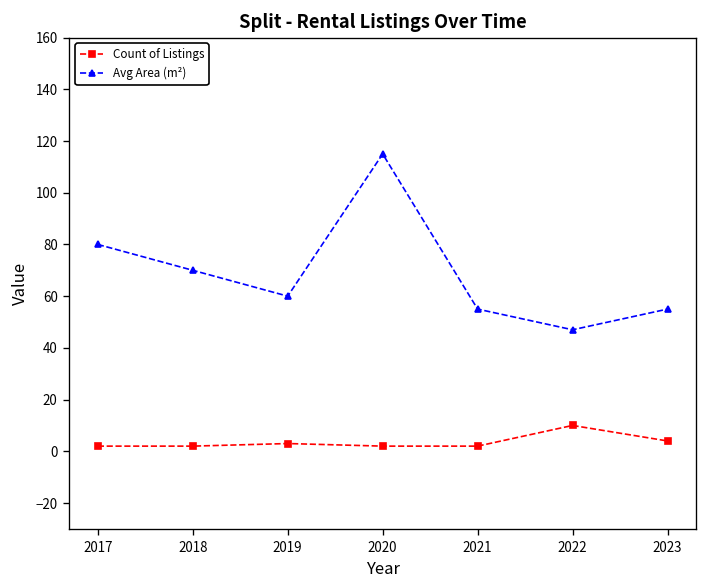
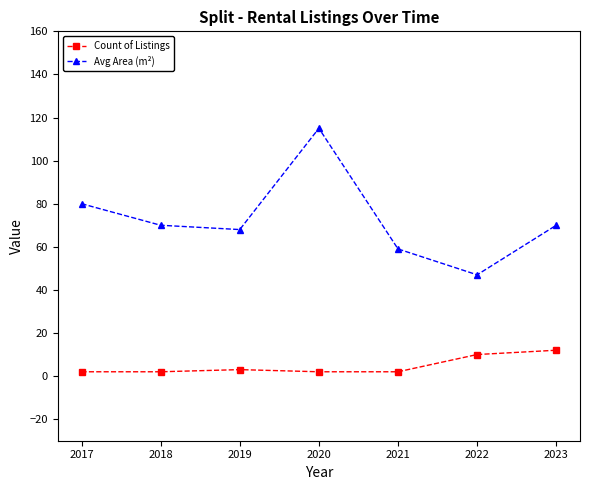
  {
    "Count of Listings": {
      "2017": 2,
      "2018": 2,
      "2019": 3,
      "2020": 2,
      "2021": 2,
      "2022": 10,
-     "2023": 4
+     "2023": 12
    },
    "Avg Area (m²)": {
      "2017": 80,
      "2018": 70,
-     "2019": 60,
+     "2019": 68,
      "2020": 115,
-     "2021": 55,
+     "2021": 59,
      "2022": 47,
-     "2023": 55
+     "2023": 70
    }
  }
